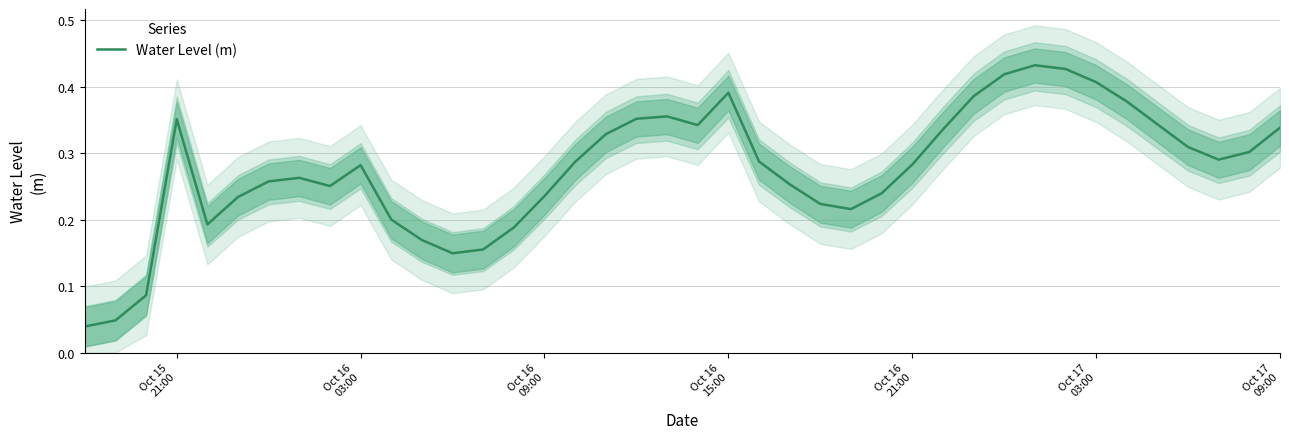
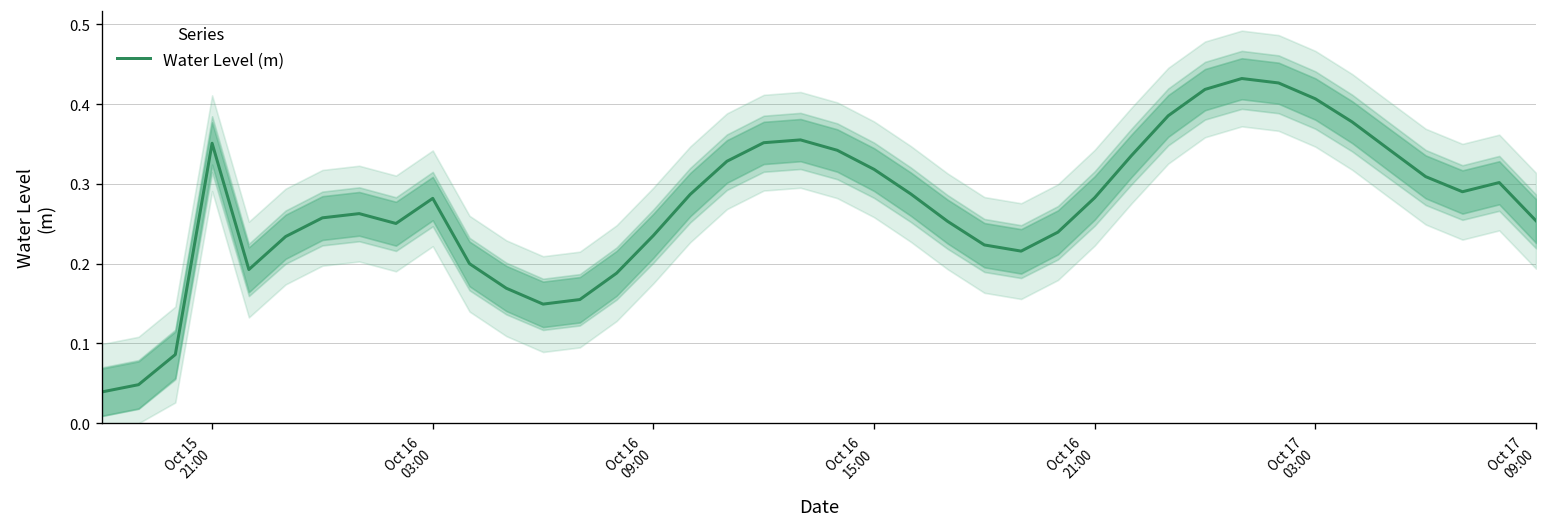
  {
    "Water Level (m)": {
      "Oct 15 21:00": 0.35,
      "Oct 16 03:00": 0.28,
      "Oct 16 09:00": 0.24,
-     "Oct 16 15:00": 0.39,
+     "Oct 16 15:00": 0.32,
      "Oct 16 21:00": 0.28,
      "Oct 17 03:00": 0.41,
-     "Oct 17 09:00": 0.34
+     "Oct 17 09:00": 0.25
    }
  }
